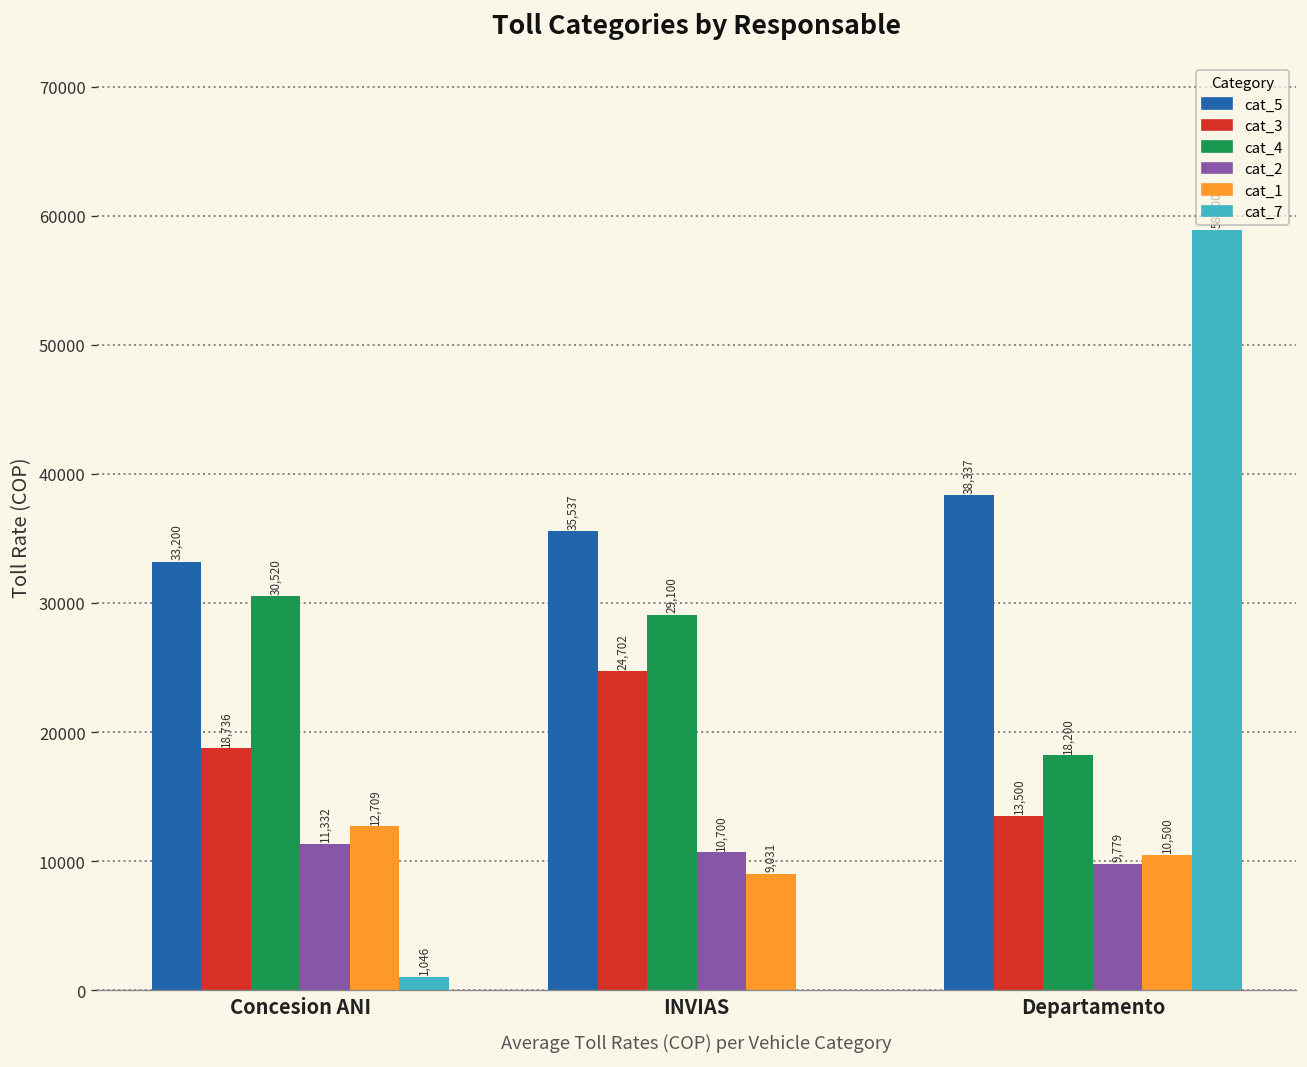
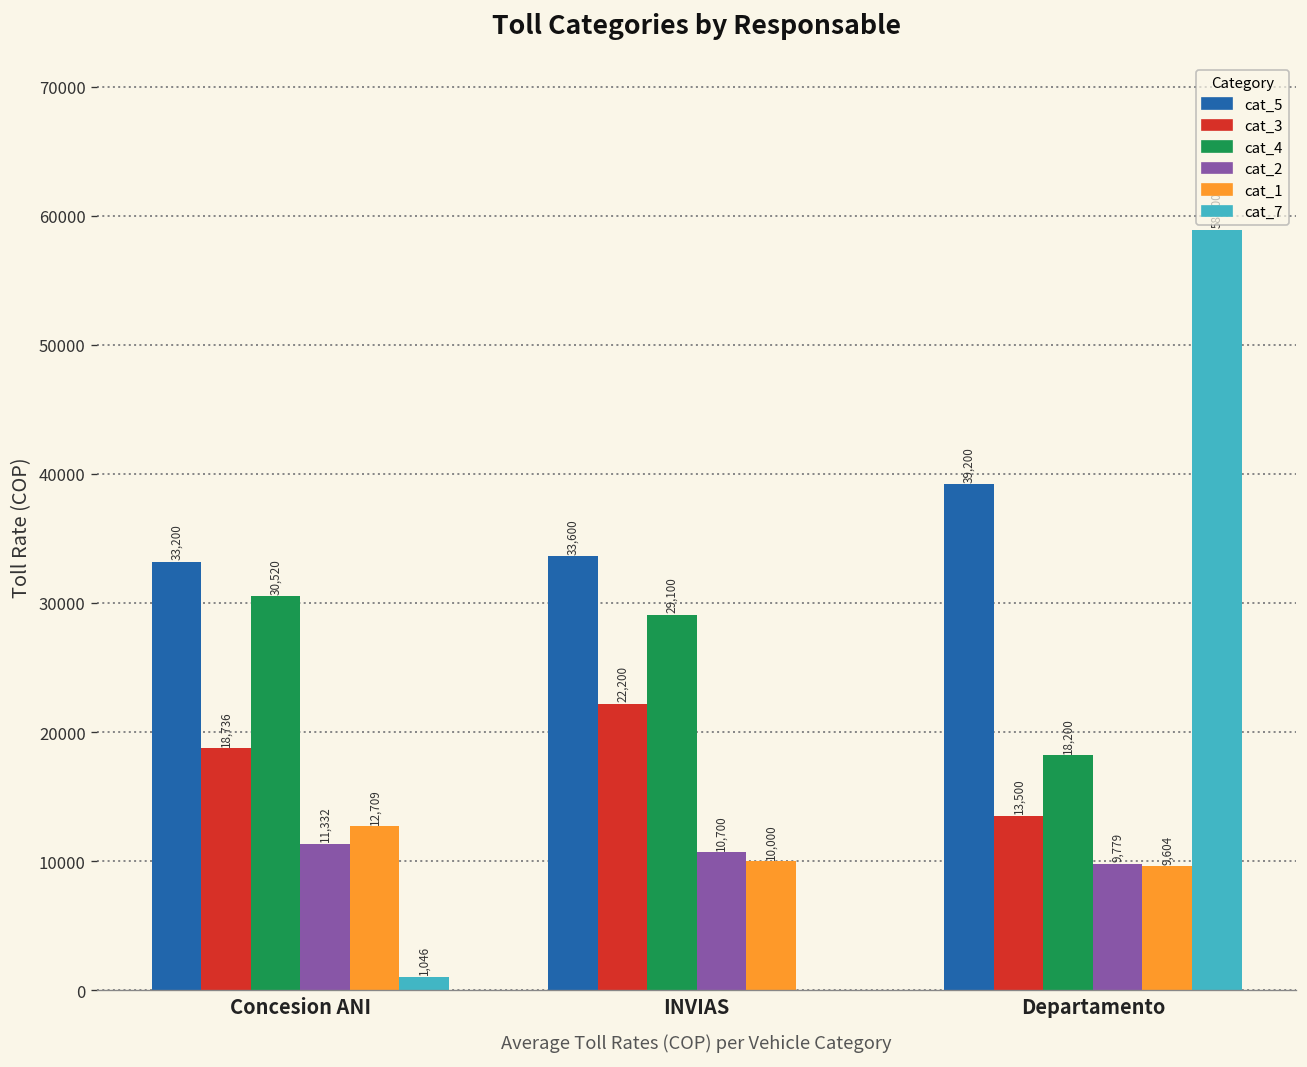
  {
    "cat_5": {
      "Concesion ANI": "33,200",
-     "INVIAS": "35,537",
-     "Departamento": "38,337"
+     "INVIAS": "33,600",
+     "Departamento": "39,200"
    },
    "cat_3": {
      "Concesion ANI": "18,736",
-     "INVIAS": "24,702",
+     "INVIAS": "22,200",
      "Departamento": "13,500"
    },
    "cat_4": {
      "Concesion ANI": "30,520",
      "INVIAS": "29,100",
      "Departamento": "18,200"
    },
    "cat_2": {
      "Concesion ANI": "11,332",
      "INVIAS": "10,700",
      "Departamento": "9,779"
    },
    "cat_1": {
      "Concesion ANI": "12,709",
-     "INVIAS": "9,031",
-     "Departamento": "10,500"
+     "INVIAS": "10,000",
+     "Departamento": "9,604"
    },
    "cat_7": {
      "Concesion ANI": "1,046"
    }
  }
